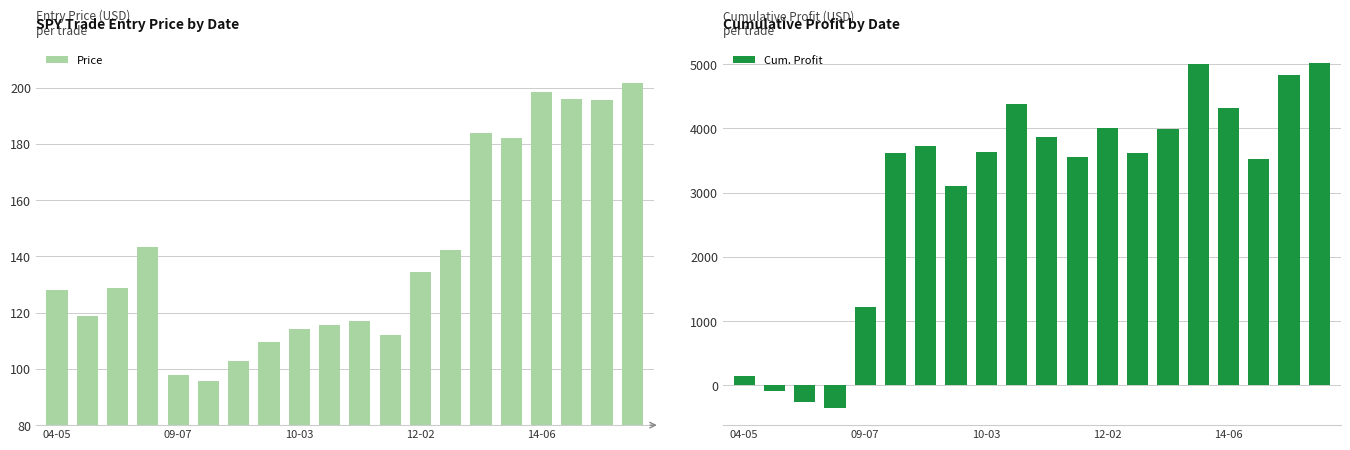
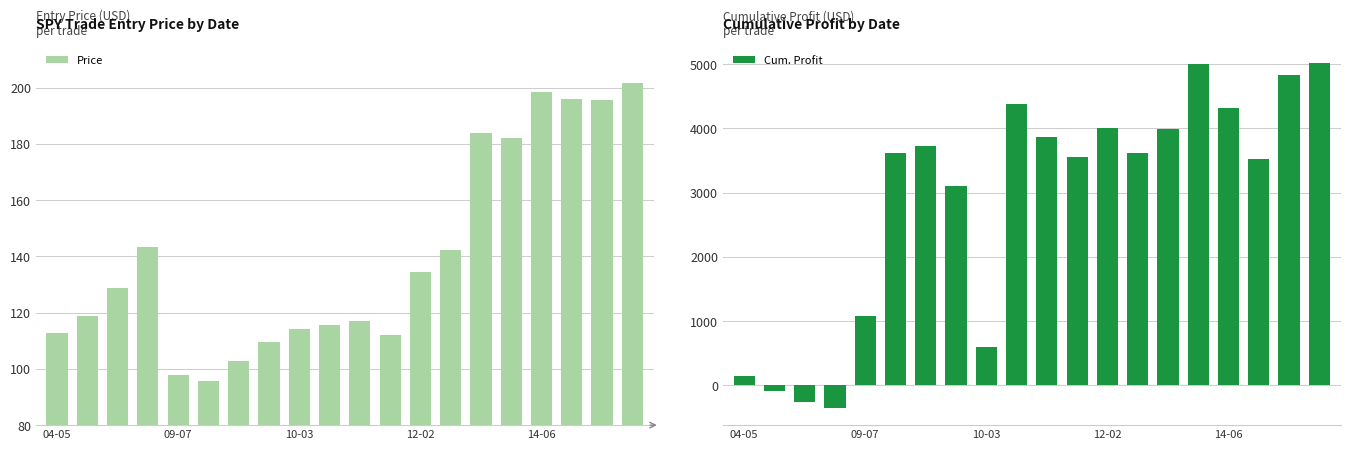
  {
    "SPY Trade Entry Price by Date": {
-     "04-05": 128,
+     "04-05": 113,
      "09-07": 98,
      "10-03": 114,
      "12-02": 134,
      "14-06": 199
    },
    "Cumulative Profit by Date": {
      "04-05": 100,
-     "09-07": 1200,
-     "10-03": 3600,
+     "09-07": 1100,
+     "10-03": 600,
      "12-02": 4000,
      "14-06": 4300
    }
  }
